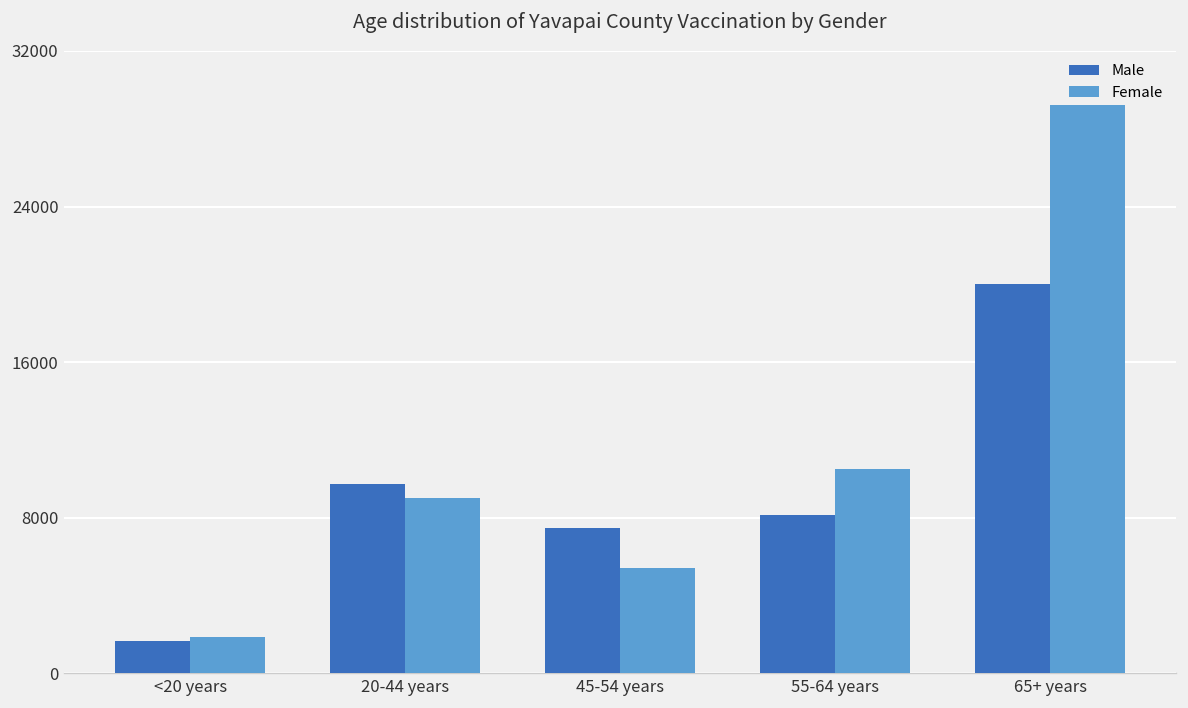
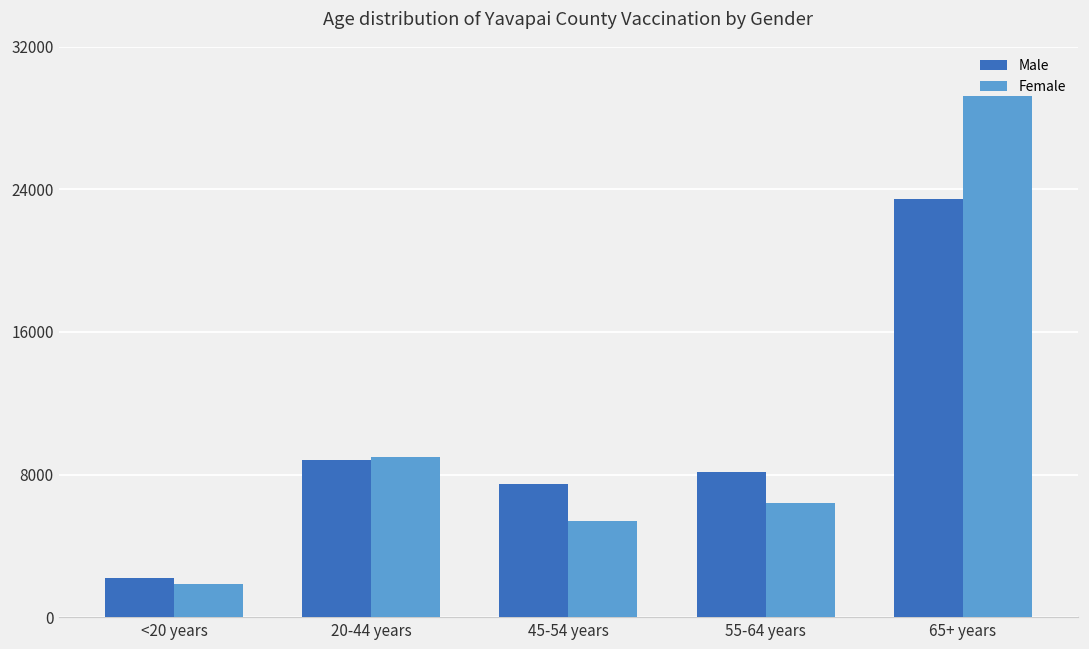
  {
    "Male": {
-     "<20 years": 1700,
-     "20-44 years": 9800,
+     "<20 years": 2200,
+     "20-44 years": 8800,
      "45-54 years": 7500,
      "55-64 years": 8200,
-     "65+ years": 20000
+     "65+ years": 23400
    },
    "Female": {
      "<20 years": 1900,
      "20-44 years": 9000,
      "45-54 years": 5400,
-     "55-64 years": 10500,
+     "55-64 years": 6400,
      "65+ years": 29200
    }
  }
